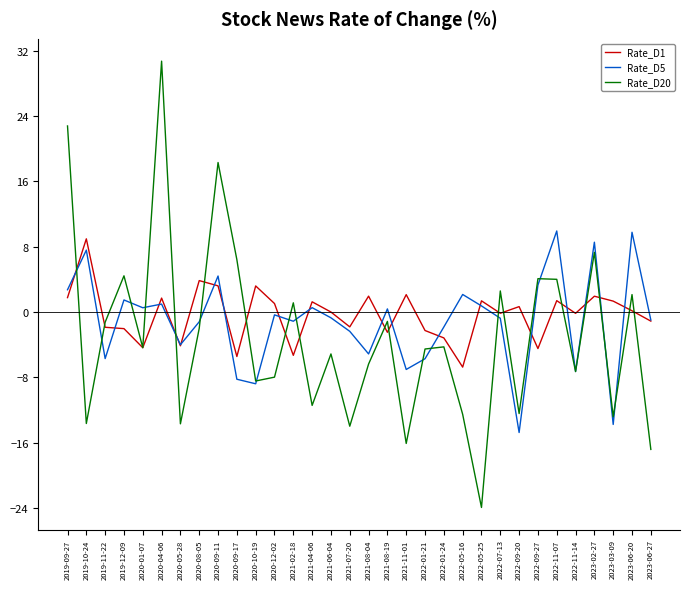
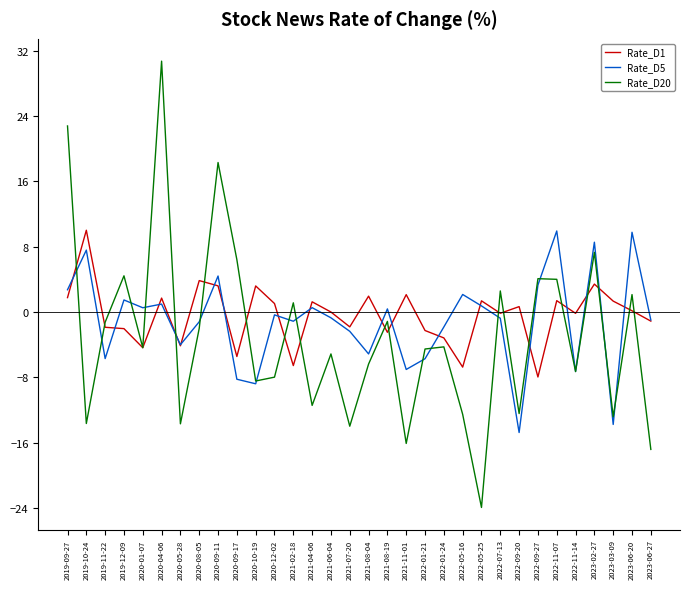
  {
    "Rate_D1": {
      "2019-09-27": 2,
-     "2019-10-24": 9,
+     "2019-10-24": 10,
      "2019-11-22": -2,
      "2019-12-09": -2,
      "2020-04-06": 2,
      "2020-08-05": 4,
      "2020-09-11": 3,
      "2020-09-17": -5,
      "2020-10-19": 3,
      "2020-12-02": 1,
-     "2021-02-18": -5,
+     "2021-02-18": -7,
      "2021-04-06": 1,
      "2021-06-04": 0,
      "2021-07-20": -2,
      "2021-08-04": 2,
      "2021-08-19": -2,
      "2021-11-01": 2,
      "2022-01-21": -2,
      "2022-01-24": -3,
      "2022-05-16": -7,
      "2022-05-25": 1,
      "2022-07-13": 0,
      "2022-09-20": 1,
-     "2022-09-27": -4,
+     "2022-09-27": -8,
      "2022-11-07": 1,
      "2022-11-14": 0,
-     "2023-02-27": 2,
+     "2023-02-27": 3,
      "2023-03-09": 1,
      "2023-06-20": 0
    },
    "Rate_D5": {
      "2019-09-27": 3,
      "2019-10-24": 8,
      "2019-11-22": -6,
      "2019-12-09": 1,
      "2020-01-07": 1,
      "2020-04-06": 1,
      "2020-08-05": -1,
      "2020-09-11": 4,
      "2020-09-17": -8,
      "2020-10-19": -9,
      "2020-12-02": 0,
      "2021-02-18": -1,
      "2021-04-06": 1,
      "2021-06-04": -1,
      "2021-07-20": -2,
      "2021-08-04": -5,
      "2021-08-19": 0,
      "2021-11-01": -7,
      "2022-01-21": -6,
      "2022-01-24": -2,
      "2022-05-16": 2,
      "2022-05-25": 1,
      "2022-07-13": -1,
      "2022-09-20": -15,
      "2022-09-27": 3,
      "2022-11-07": 10,
      "2023-02-27": 9,
      "2023-03-09": -14,
      "2023-06-20": 10
    },
    "Rate_D20": {
      "2019-09-27": 23,
      "2019-10-24": -14,
      "2019-11-22": -1,
      "2019-12-09": 4,
      "2020-04-06": 31,
      "2020-05-28": -14,
      "2020-08-05": -2,
      "2020-09-11": 18,
      "2020-09-17": 6,
      "2020-10-19": -8,
      "2020-12-02": -8,
      "2021-02-18": 1,
      "2021-04-06": -11,
      "2021-06-04": -5,
      "2021-07-20": -14,
      "2021-08-04": -6,
      "2021-08-19": -1,
      "2021-11-01": -16,
      "2022-01-21": -5,
      "2022-01-24": -4,
      "2022-05-16": -13,
      "2022-05-25": -24,
      "2022-07-13": 3,
      "2022-09-20": -12,
      "2022-09-27": 4,
      "2022-11-07": 4,
      "2023-02-27": 7,
      "2023-03-09": -13,
      "2023-06-20": 2,
      "2023-06-27": -17
    }
  }
